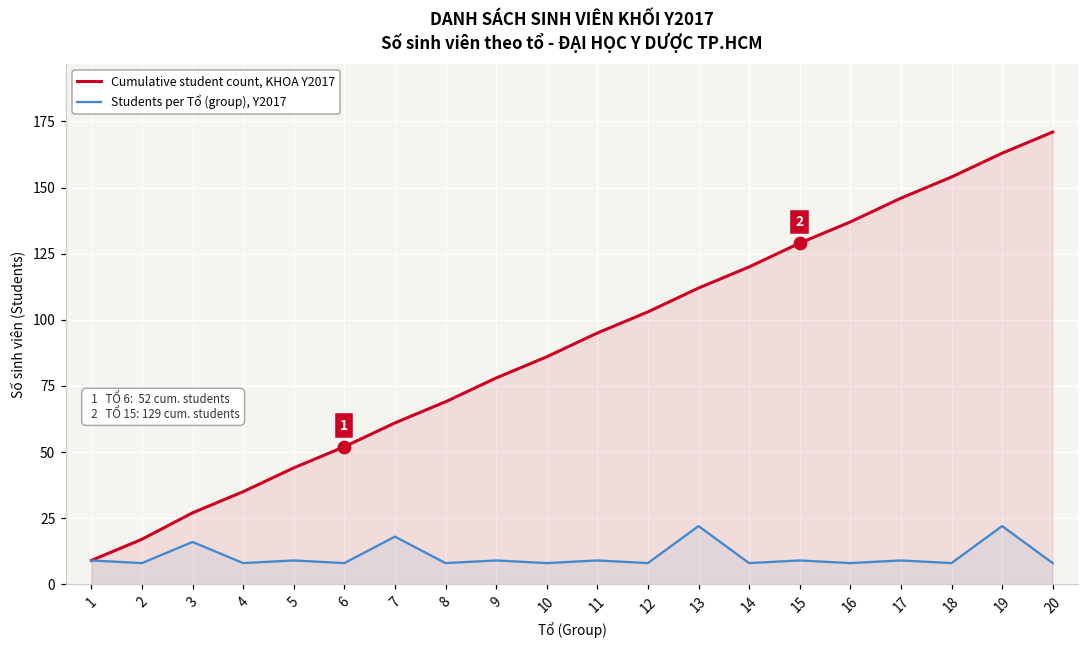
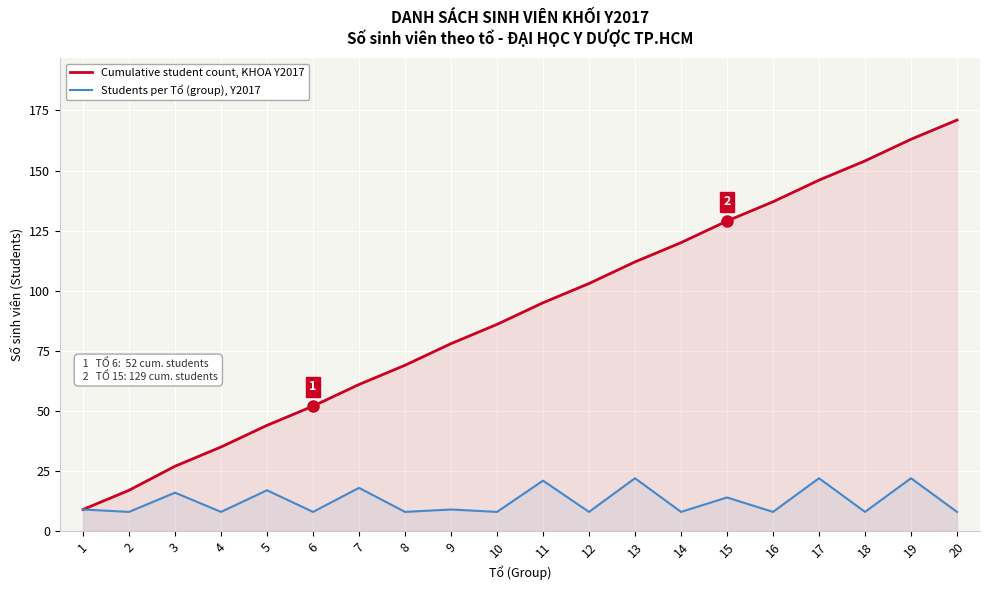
  {
    "Students per Tổ (group), Y2017": {
      "2": 8,
      "3": 16,
      "4": 8,
-     "5": 9,
+     "5": 17,
      "6": 8,
      "7": 18,
      "8": 8,
      "9": 9,
      "10": 8,
-     "11": 9,
+     "11": 21,
      "12": 8,
      "13": 22,
      "14": 8,
-     "15": 9,
+     "15": 14,
      "16": 8,
-     "17": 9,
+     "17": 22,
      "18": 8,
      "19": 22,
      "20": 8
    }
  }
